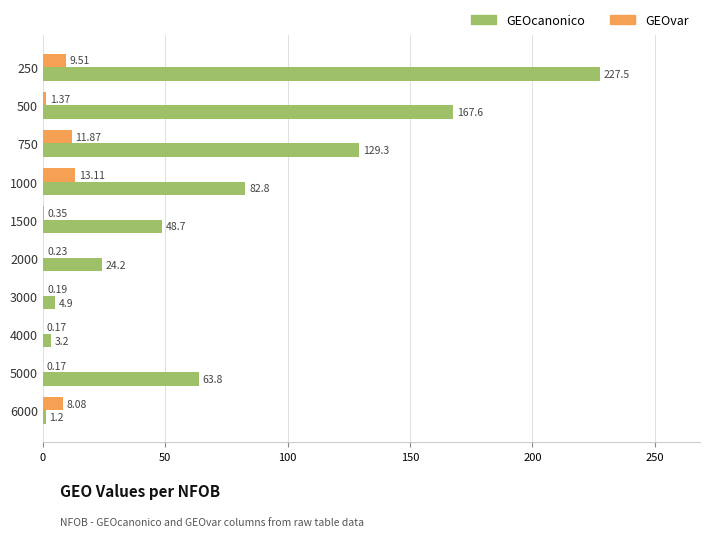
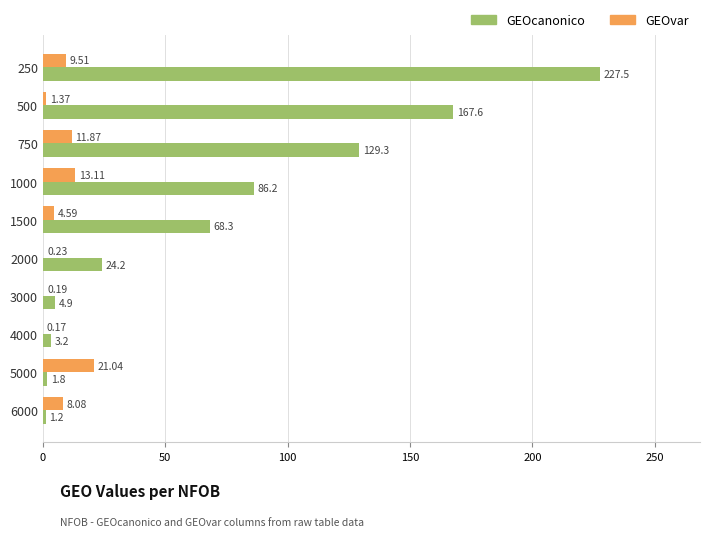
  {
    "GEOcanonico": {
      "250": 227.5,
      "500": 167.6,
      "750": 129.3,
-     "1000": 82.8,
-     "1500": 48.7,
+     "1000": 86.2,
+     "1500": 68.3,
      "2000": 24.2,
      "3000": 4.9,
      "4000": 3.2,
-     "5000": 63.8,
+     "5000": 1.8,
      "6000": 1.2
    },
    "GEOvar": {
      "250": 9.51,
      "500": 1.37,
      "750": 11.87,
      "1000": 13.11,
-     "1500": 0.35,
+     "1500": 4.59,
      "2000": 0.23,
      "3000": 0.19,
      "4000": 0.17,
-     "5000": 0.17,
+     "5000": 21.04,
      "6000": 8.08
    }
  }
